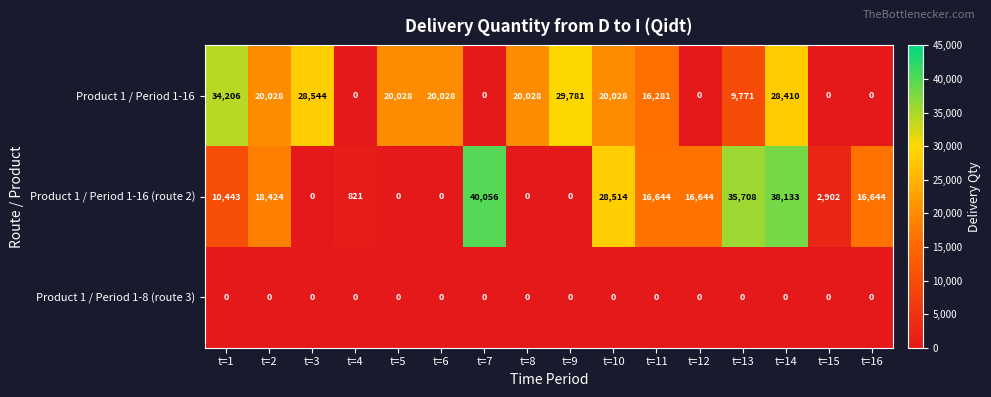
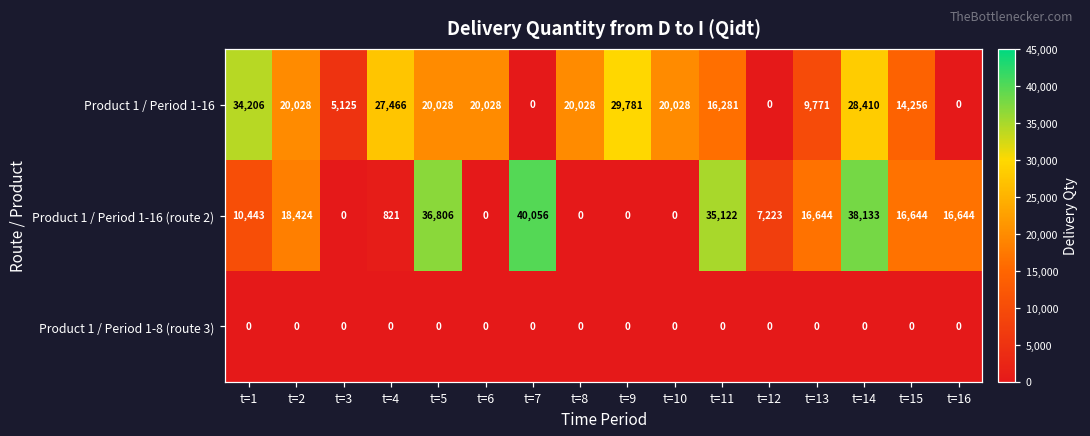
  {
    "Product 1 / Period 1-16": {
      "t=1": "34,206",
      "t=2": "20,028",
-     "t=3": "28,544",
-     "t=4": "0",
+     "t=3": "5,125",
+     "t=4": "27,466",
      "t=5": "20,028",
      "t=6": "20,028",
      "t=7": "0",
      "t=8": "20,028",
      "t=9": "29,781",
      "t=10": "20,028",
      "t=11": "16,281",
      "t=12": "0",
      "t=13": "9,771",
      "t=14": "28,410",
-     "t=15": "0",
+     "t=15": "14,256",
      "t=16": "0"
    },
    "Product 1 / Period 1-16 (route 2)": {
      "t=1": "10,443",
      "t=2": "18,424",
      "t=3": "0",
      "t=4": "821",
-     "t=5": "0",
+     "t=5": "36,806",
      "t=6": "0",
      "t=7": "40,056",
      "t=8": "0",
      "t=9": "0",
-     "t=10": "28,514",
-     "t=11": "16,644",
-     "t=12": "16,644",
-     "t=13": "35,708",
+     "t=10": "0",
+     "t=11": "35,122",
+     "t=12": "7,223",
+     "t=13": "16,644",
      "t=14": "38,133",
-     "t=15": "2,902",
+     "t=15": "16,644",
      "t=16": "16,644"
    },
    "Product 1 / Period 1-8 (route 3)": {
      "t=1": "0",
      "t=2": "0",
      "t=3": "0",
      "t=4": "0",
      "t=5": "0",
      "t=6": "0",
      "t=7": "0",
      "t=8": "0",
      "t=9": "0",
      "t=10": "0",
      "t=11": "0",
      "t=12": "0",
      "t=13": "0",
      "t=14": "0",
      "t=15": "0",
      "t=16": "0"
    }
  }
